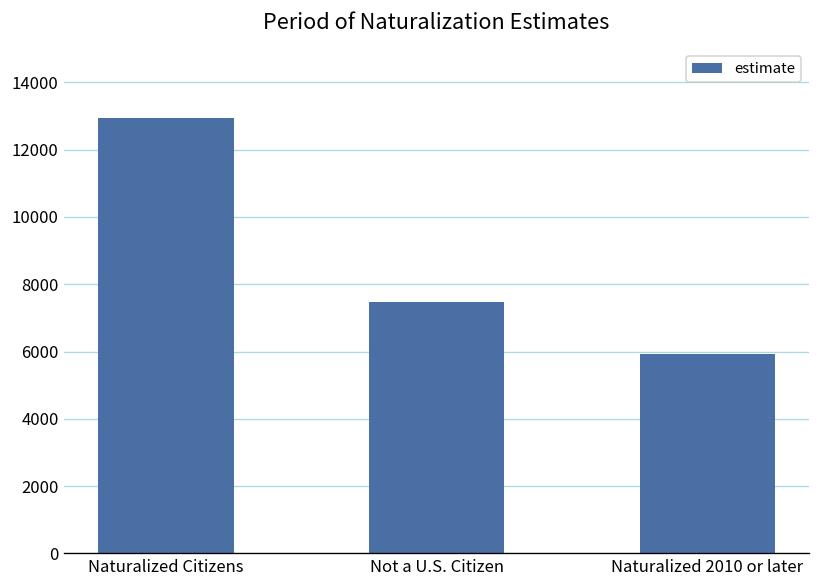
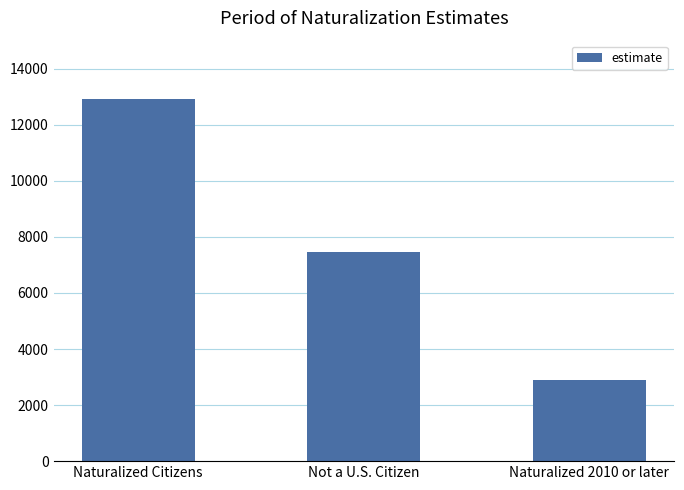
  {
    "Naturalized Citizens": 12900,
    "Not a U.S. Citizen": 7500,
-   "Naturalized 2010 or later": 5900
+   "Naturalized 2010 or later": 2900
  }
